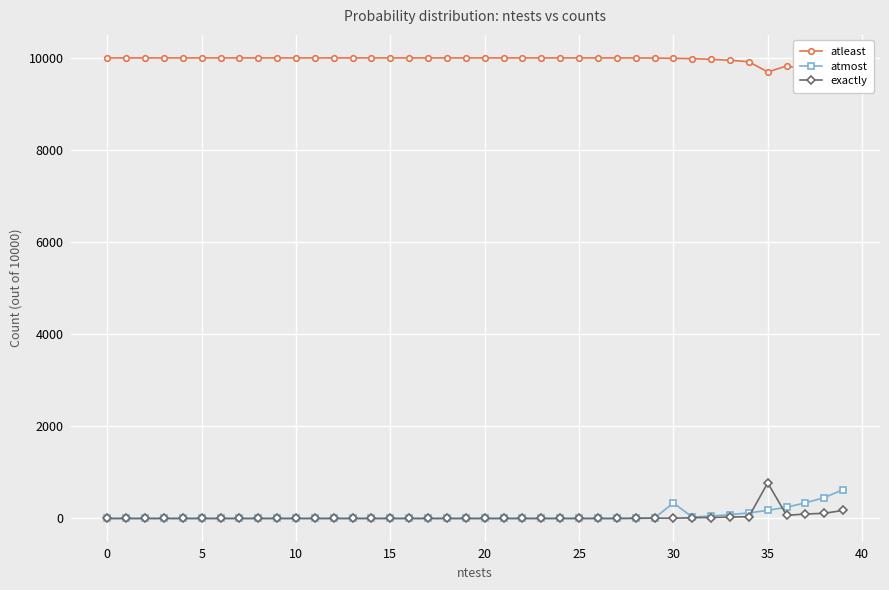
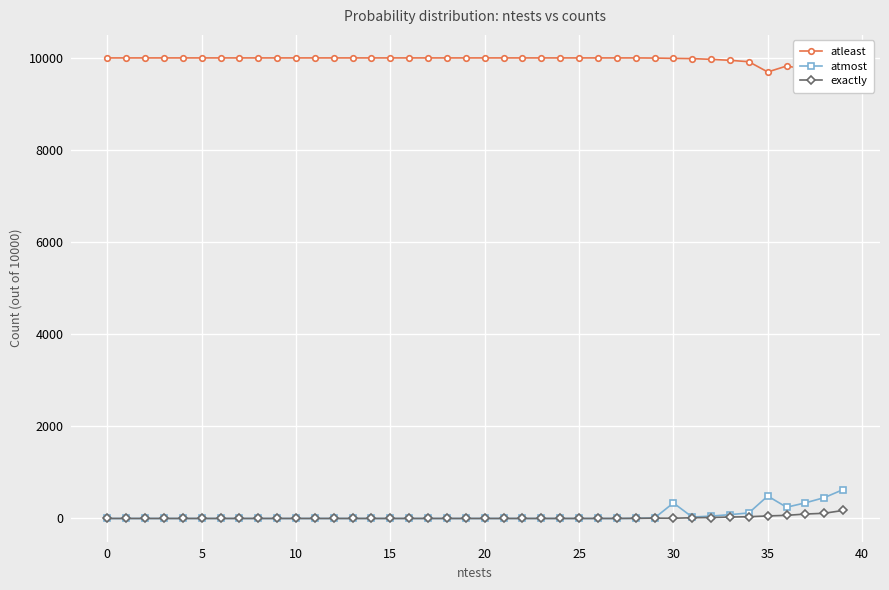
  {
    "atleast": {
      "0": 10000,
      "5": 10000,
      "10": 10000,
      "15": 10000,
      "20": 10000,
      "25": 10000,
      "30": 10000,
      "35": 9700
    },
    "atmost": {
      "30": 300,
-     "35": 200
+     "35": 500
    },
    "exactly": {
      "30": 0,
-     "35": 800
+     "35": 100
    }
  }
